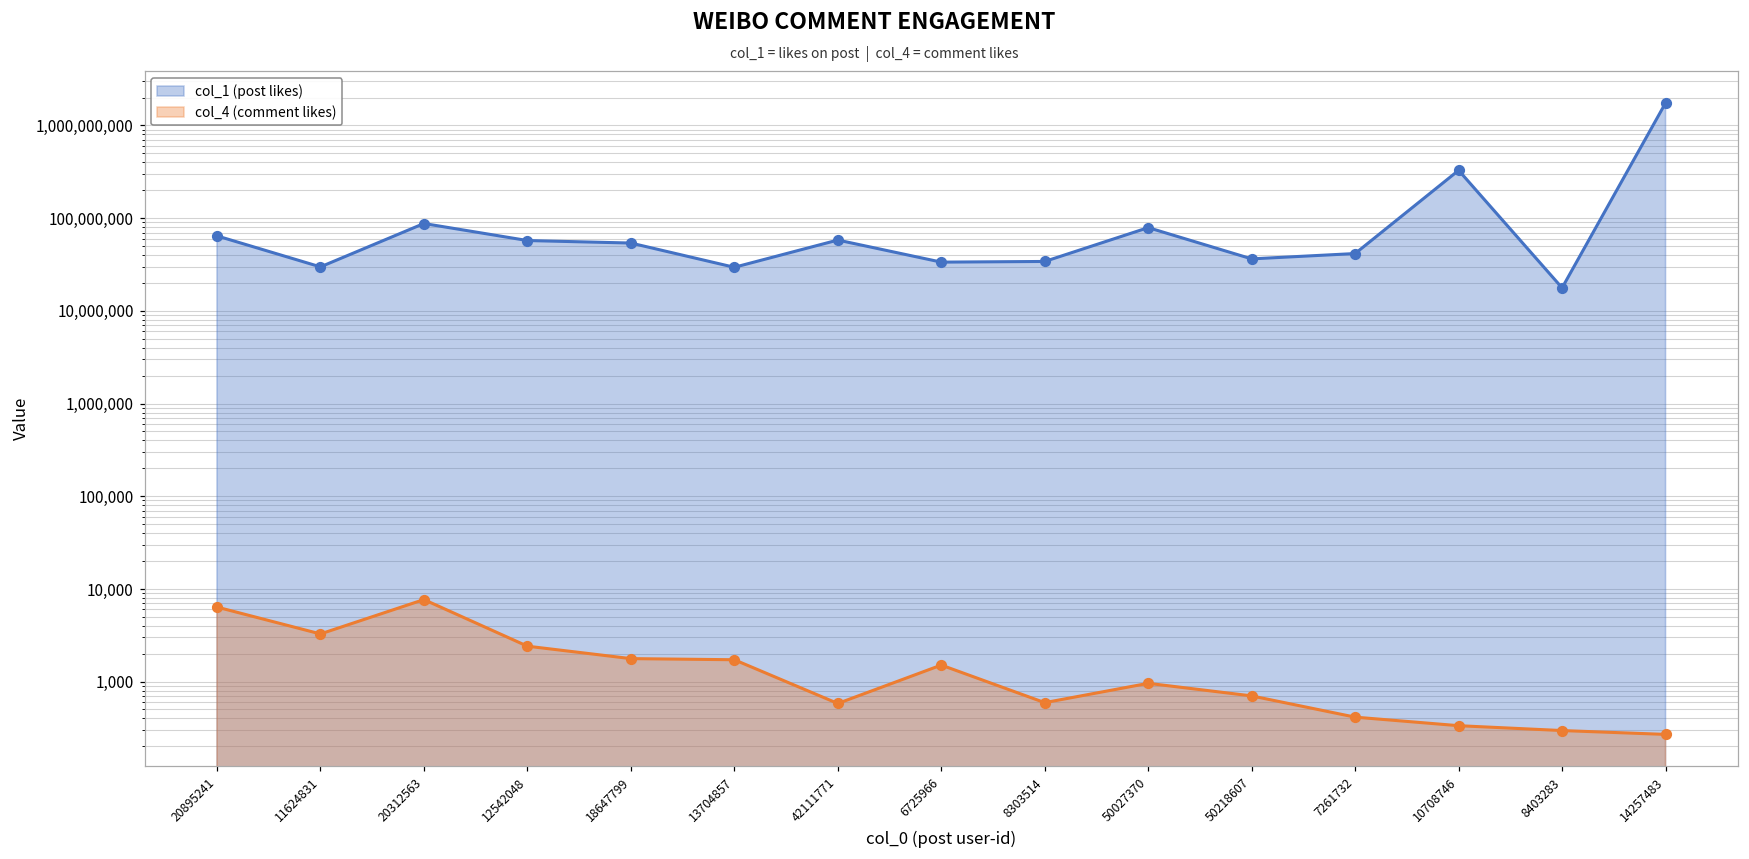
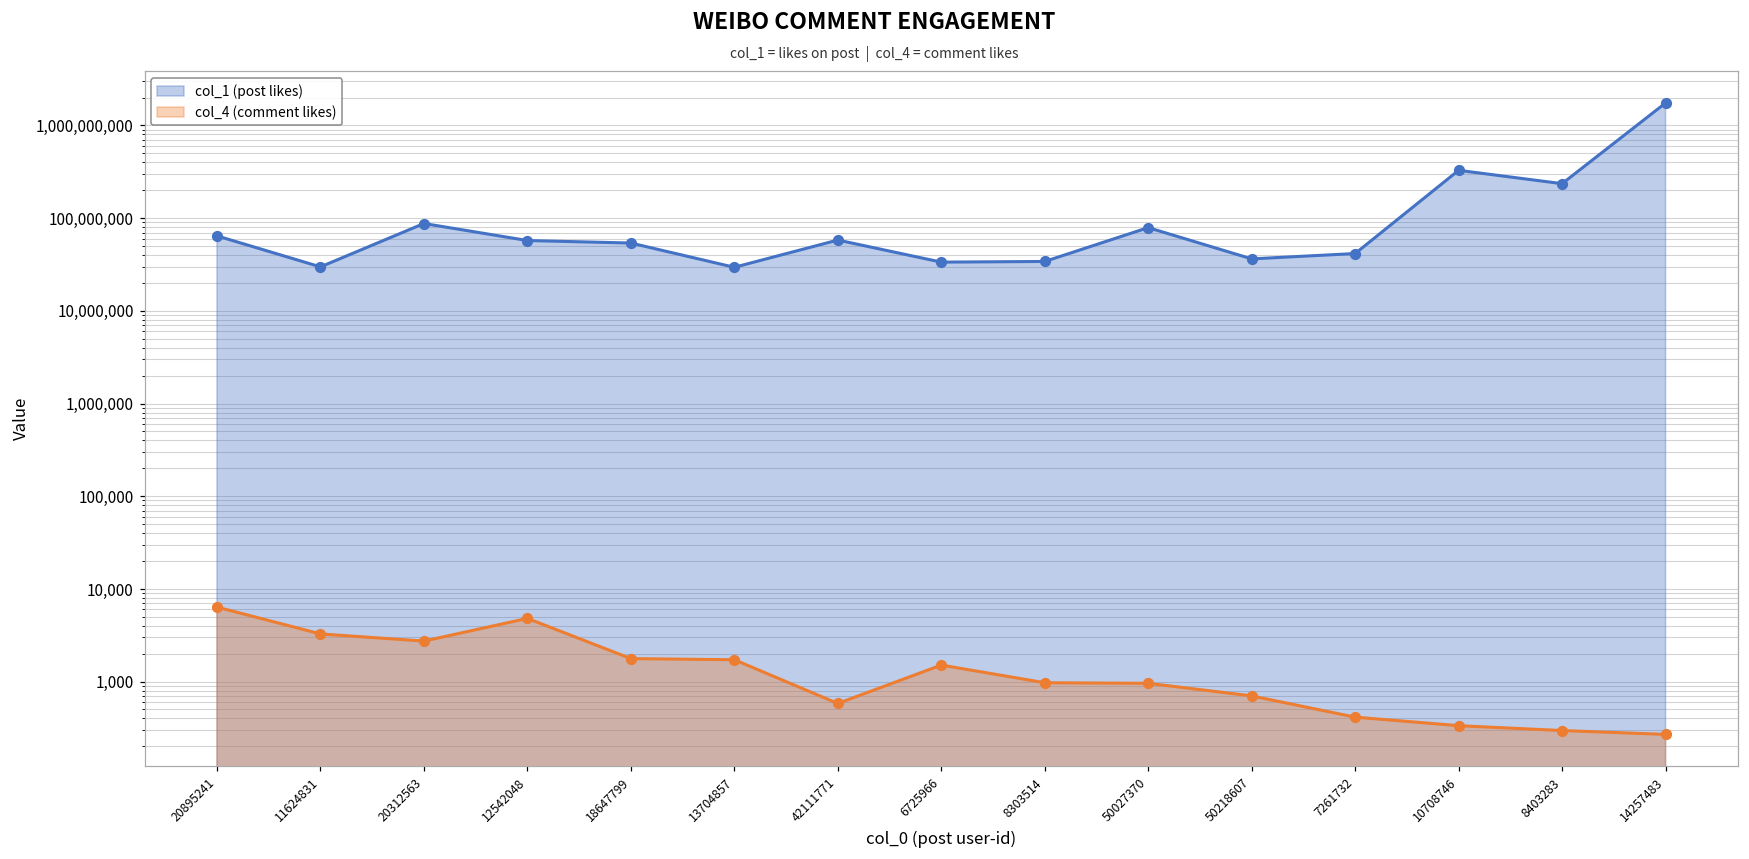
  {
    "col_1 (post likes)": {
      "20895241": "60,000,000",
      "11624831": "30,000,000",
      "20312563": "90,000,000",
      "12542048": "60,000,000",
      "18647799": "50,000,000",
      "13704857": "30,000,000",
      "42111771": "60,000,000",
      "6725966": "34,000,000",
      "8303514": "34,000,000",
      "50027370": "80,000,000",
      "50218607": "36,000,000",
      "7261732": "40,000,000",
      "10708746": "330,000,000",
-     "8403283": "18,000,000",
+     "8403283": "240,000,000",
      "14257483": "1,700,000,000"
    },
    "col_4 (comment likes)": {
      "20895241": "6,000",
      "11624831": "3,300",
-     "20312563": "8,000",
-     "12542048": "2,400",
+     "20312563": "2,700",
+     "12542048": "5,000",
      "18647799": "1,800",
      "13704857": "1,700",
      "42111771": "600",
      "6725966": "1,500",
-     "8303514": "600",
+     "8303514": "1,000",
      "50027370": "1,000",
      "50218607": "700",
      "7261732": "400",
      "10708746": "330",
      "8403283": "300",
      "14257483": "270"
    }
  }
